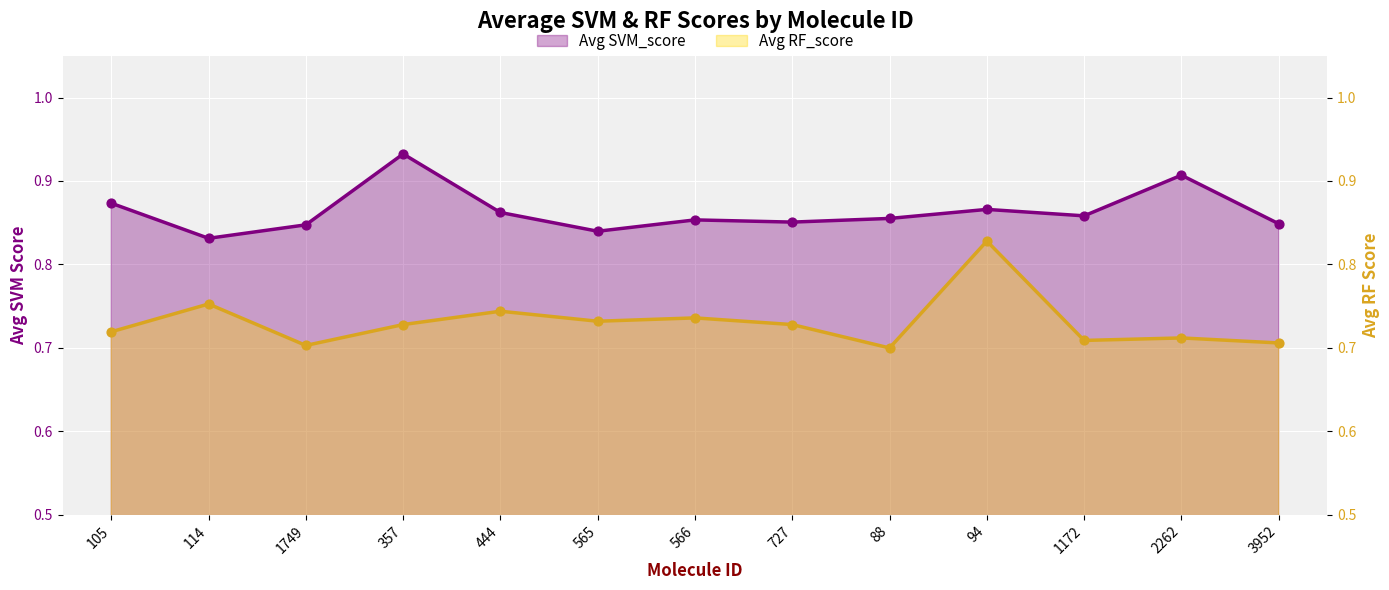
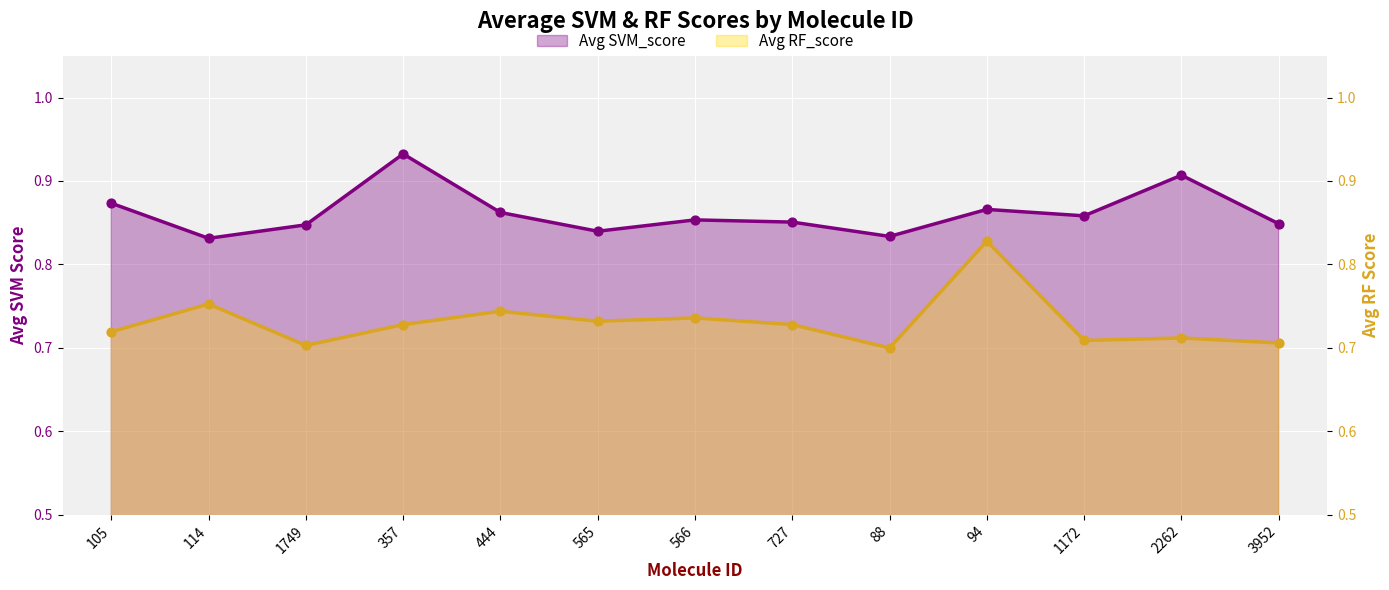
  {
    "Avg SVM_score": {
      "105": 0.87,
      "114": 0.83,
      "1749": 0.85,
      "357": 0.93,
      "444": 0.86,
      "565": 0.84,
      "566": 0.85,
      "727": 0.85,
-     "88": 0.86,
+     "88": 0.83,
      "94": 0.87,
      "1172": 0.86,
      "2262": 0.91,
      "3952": 0.85
    },
    "Avg RF_score": {
      "105": 0.72,
      "114": 0.75,
      "1749": 0.70,
      "357": 0.73,
      "444": 0.74,
      "565": 0.73,
      "566": 0.74,
      "727": 0.73,
      "88": 0.70,
      "94": 0.83,
      "1172": 0.71,
      "2262": 0.71,
      "3952": 0.71
    }
  }
